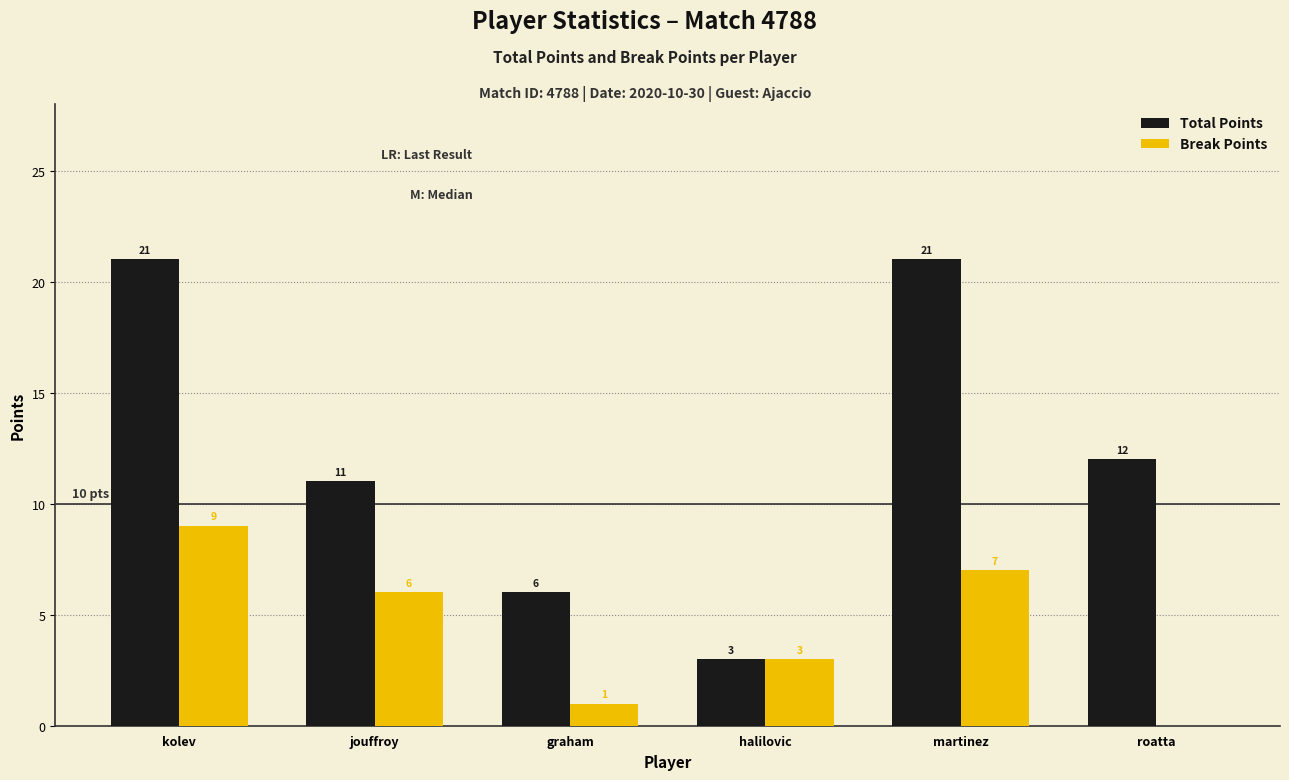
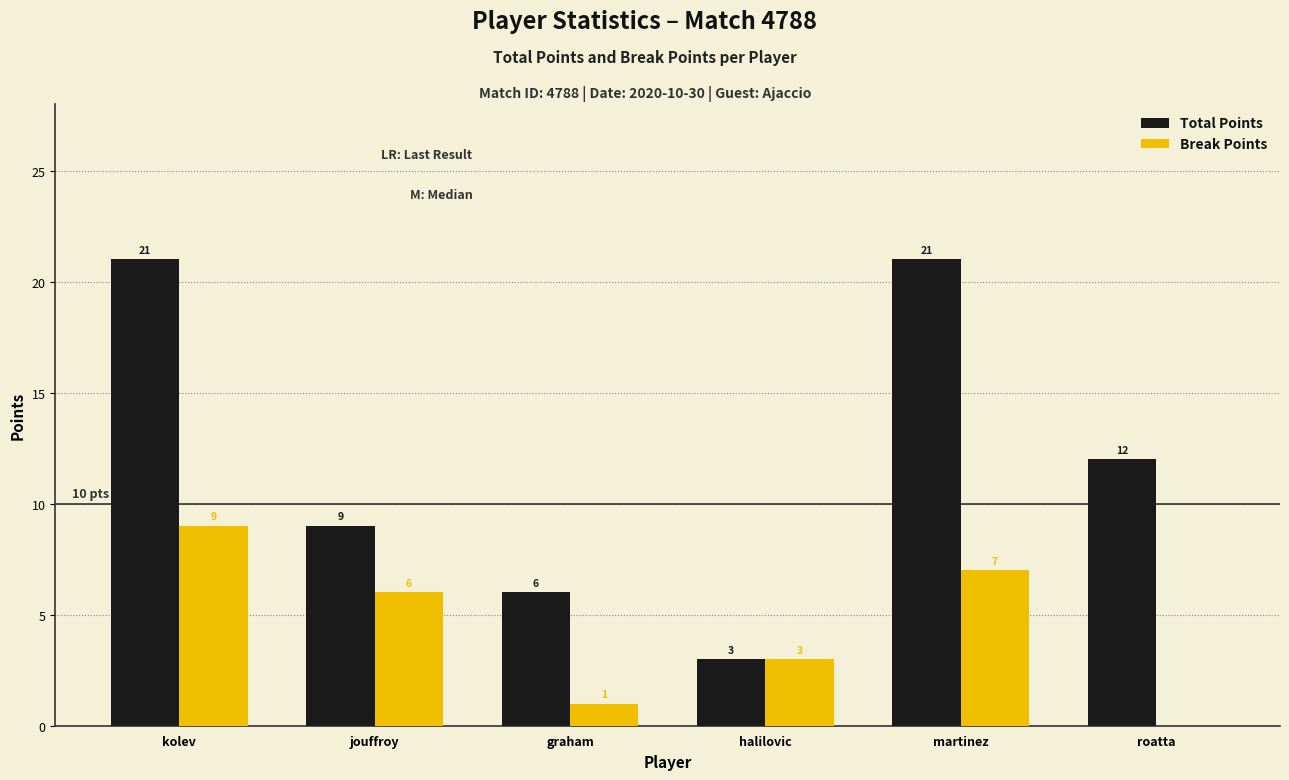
  {
    "Total Points": {
      "kolev": 21,
-     "jouffroy": 11,
+     "jouffroy": 9,
      "graham": 6,
      "halilovic": 3,
      "martinez": 21,
      "roatta": 12
    },
    "Break Points": {
      "kolev": 9,
      "jouffroy": 6,
      "graham": 1,
      "halilovic": 3,
      "martinez": 7
    }
  }
